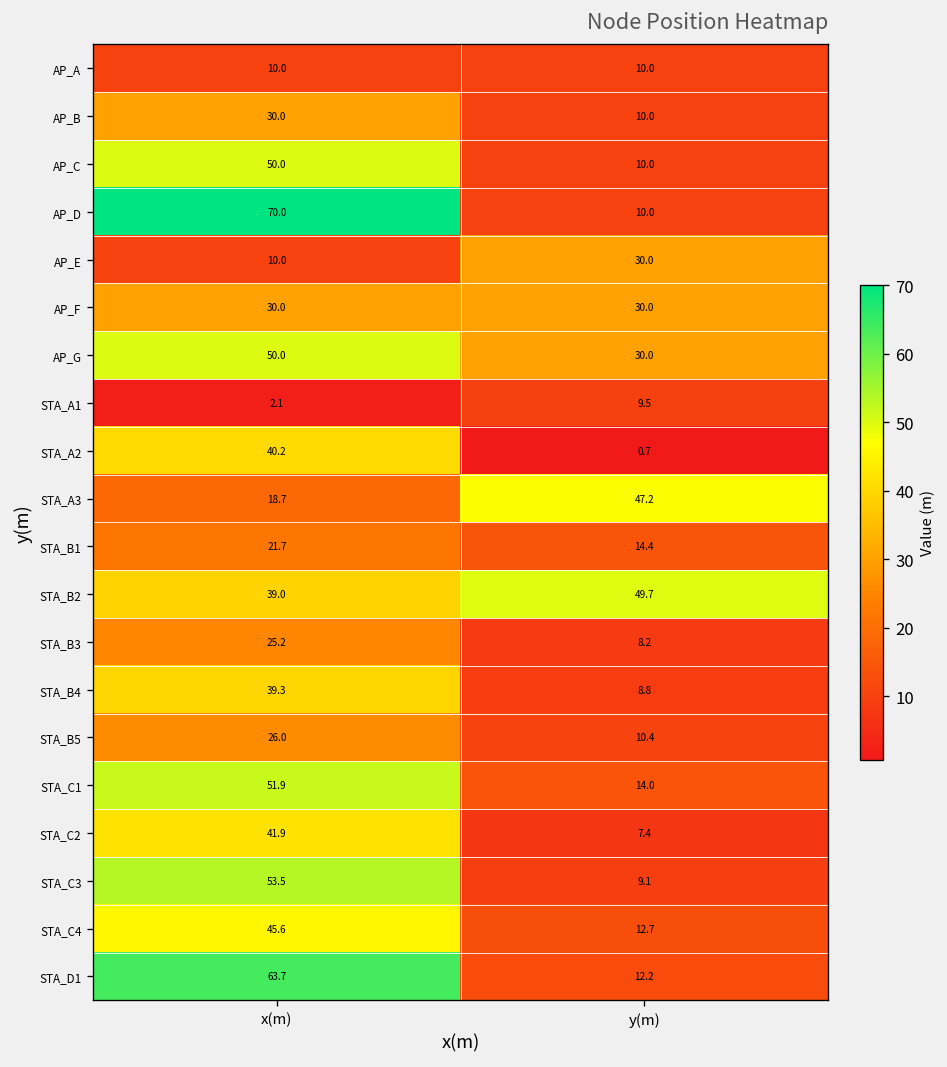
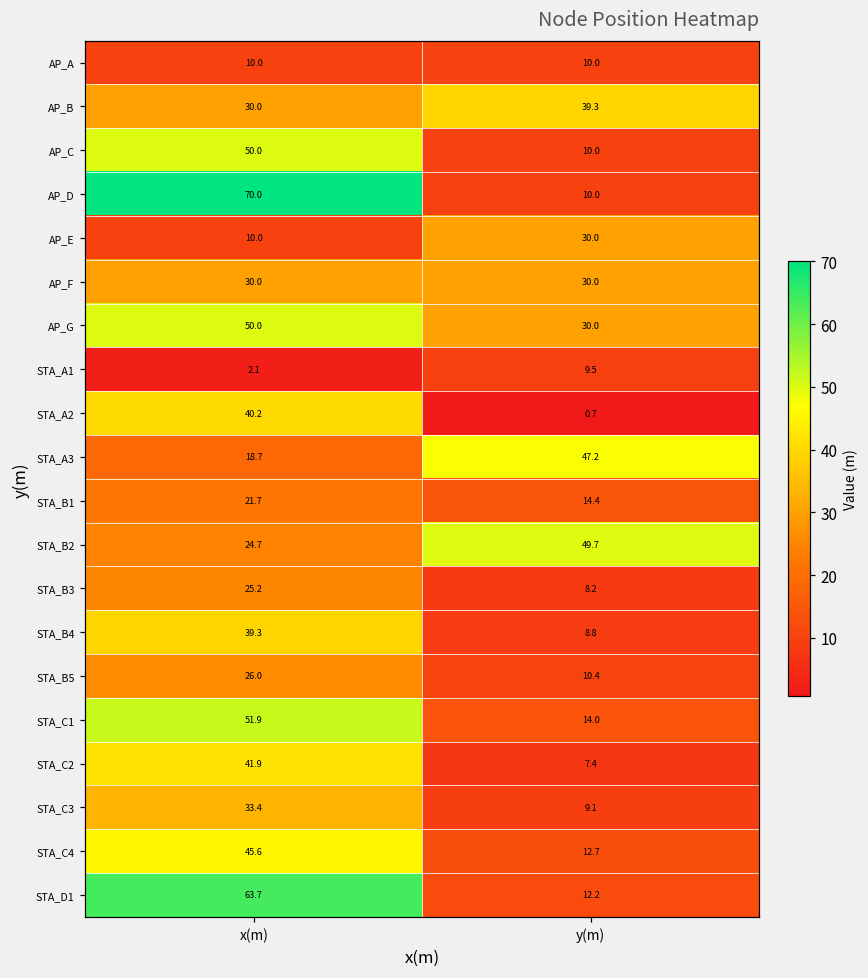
  {
    "AP_A": {
      "x(m)": 10.0,
      "y(m)": 10.0
    },
    "AP_B": {
      "x(m)": 30.0,
-     "y(m)": 10.0
+     "y(m)": 39.3
    },
    "AP_C": {
      "x(m)": 50.0,
      "y(m)": 10.0
    },
    "AP_D": {
      "x(m)": 70.0,
      "y(m)": 10.0
    },
    "AP_E": {
      "x(m)": 10.0,
      "y(m)": 30.0
    },
    "AP_F": {
      "x(m)": 30.0,
      "y(m)": 30.0
    },
    "AP_G": {
      "x(m)": 50.0,
      "y(m)": 30.0
    },
    "STA_A1": {
      "x(m)": 2.1,
      "y(m)": 9.5
    },
    "STA_A2": {
      "x(m)": 40.2,
      "y(m)": 0.7
    },
    "STA_A3": {
      "x(m)": 18.7,
      "y(m)": 47.2
    },
    "STA_B1": {
      "x(m)": 21.7,
      "y(m)": 14.4
    },
    "STA_B2": {
-     "x(m)": 39.0,
+     "x(m)": 24.7,
      "y(m)": 49.7
    },
    "STA_B3": {
      "x(m)": 25.2,
      "y(m)": 8.2
    },
    "STA_B4": {
      "x(m)": 39.3,
      "y(m)": 8.8
    },
    "STA_B5": {
      "x(m)": 26.0,
      "y(m)": 10.4
    },
    "STA_C1": {
      "x(m)": 51.9,
      "y(m)": 14.0
    },
    "STA_C2": {
      "x(m)": 41.9,
      "y(m)": 7.4
    },
    "STA_C3": {
-     "x(m)": 53.5,
+     "x(m)": 33.4,
      "y(m)": 9.1
    },
    "STA_C4": {
      "x(m)": 45.6,
      "y(m)": 12.7
    },
    "STA_D1": {
      "x(m)": 63.7,
      "y(m)": 12.2
    }
  }
